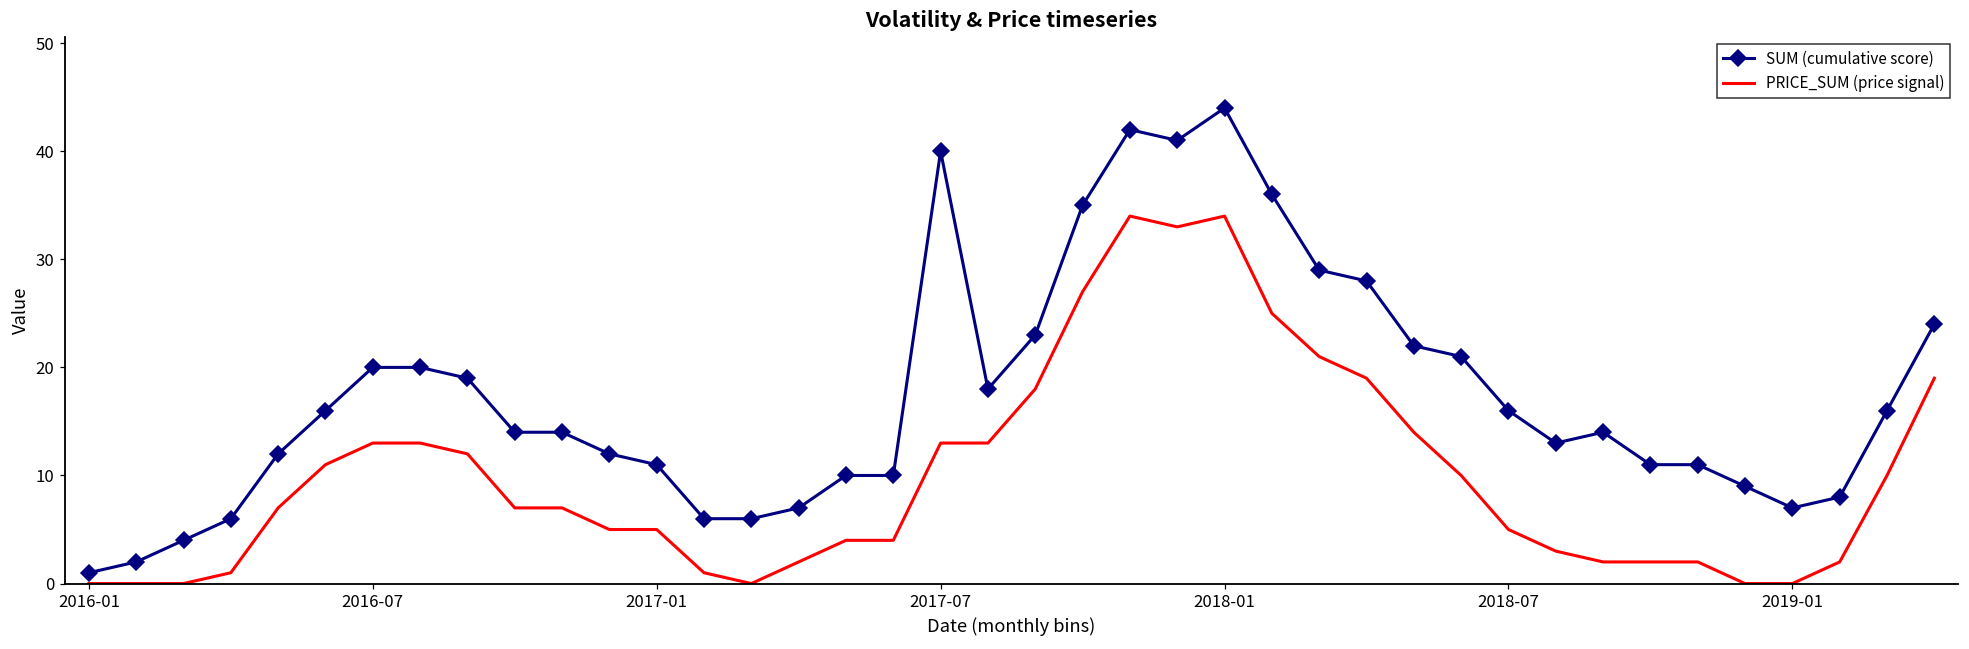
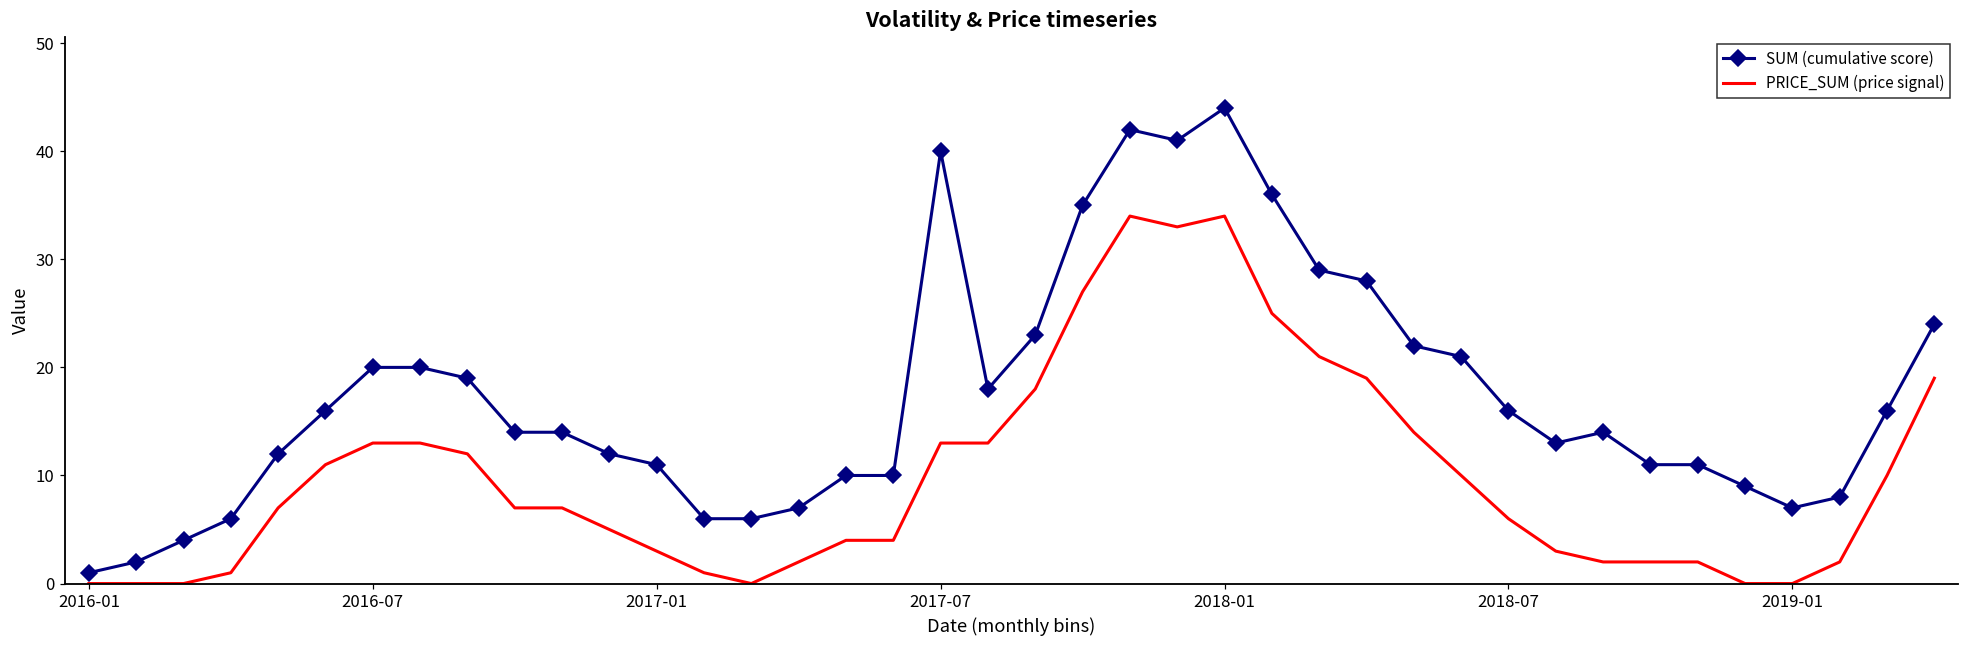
  {
    "SUM (cumulative score)": {
      "2016-01": 1,
      "2016-07": 20,
      "2017-01": 11,
      "2017-07": 40,
      "2018-01": 44,
      "2018-07": 16,
      "2019-01": 7
    },
    "PRICE_SUM (price signal)": {
      "2016-01": 0,
      "2016-07": 13,
-     "2017-01": 5,
+     "2017-01": 3,
      "2017-07": 13,
      "2018-01": 34,
-     "2018-07": 5,
+     "2018-07": 6,
      "2019-01": 0
    }
  }
